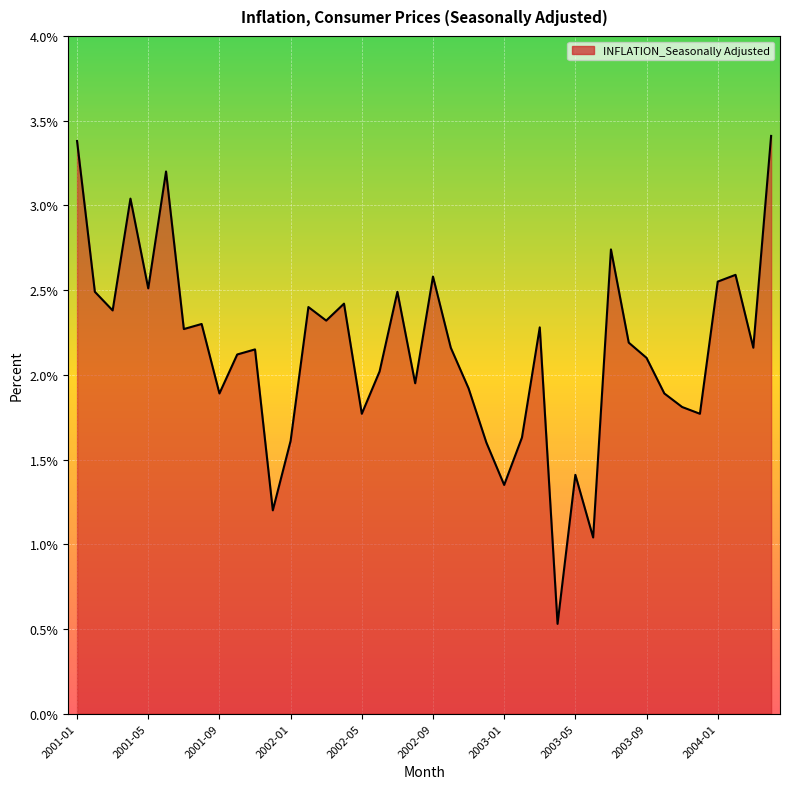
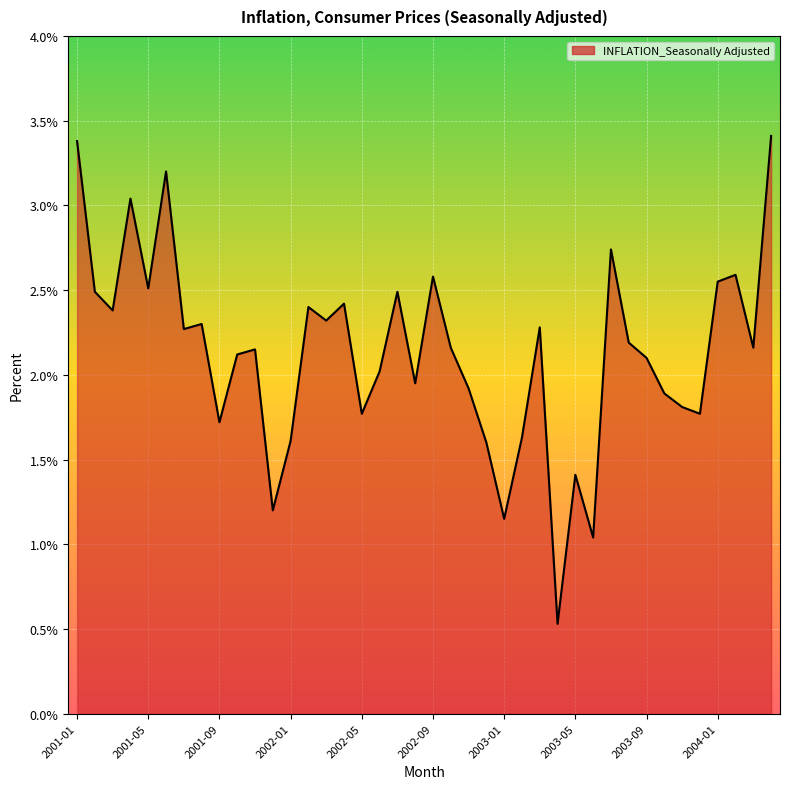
  {
    "2001-01": "3.38%",
    "2001-05": "2.51%",
-   "2001-09": "1.89%",
+   "2001-09": "1.72%",
    "2002-01": "1.61%",
    "2002-05": "1.77%",
    "2002-09": "2.58%",
-   "2003-01": "1.35%",
+   "2003-01": "1.15%",
    "2003-05": "1.41%",
    "2003-09": "2.10%",
    "2004-01": "2.55%"
  }
